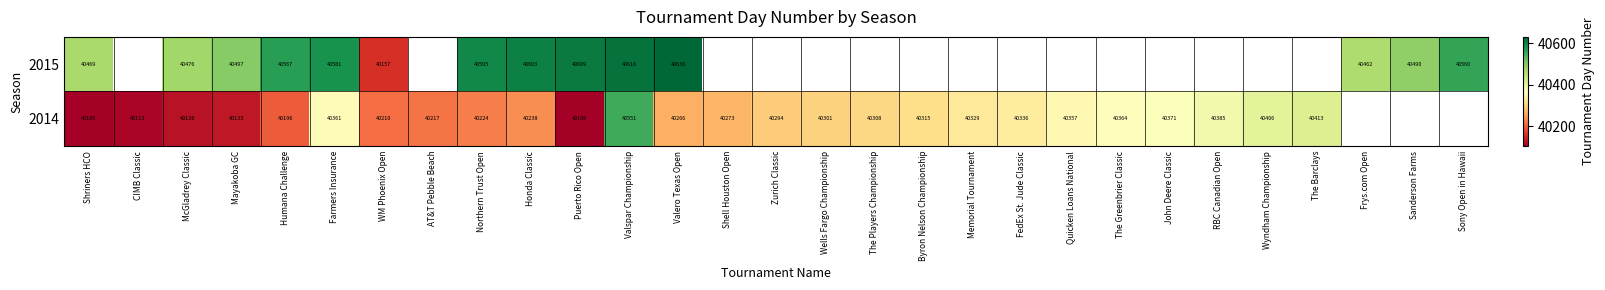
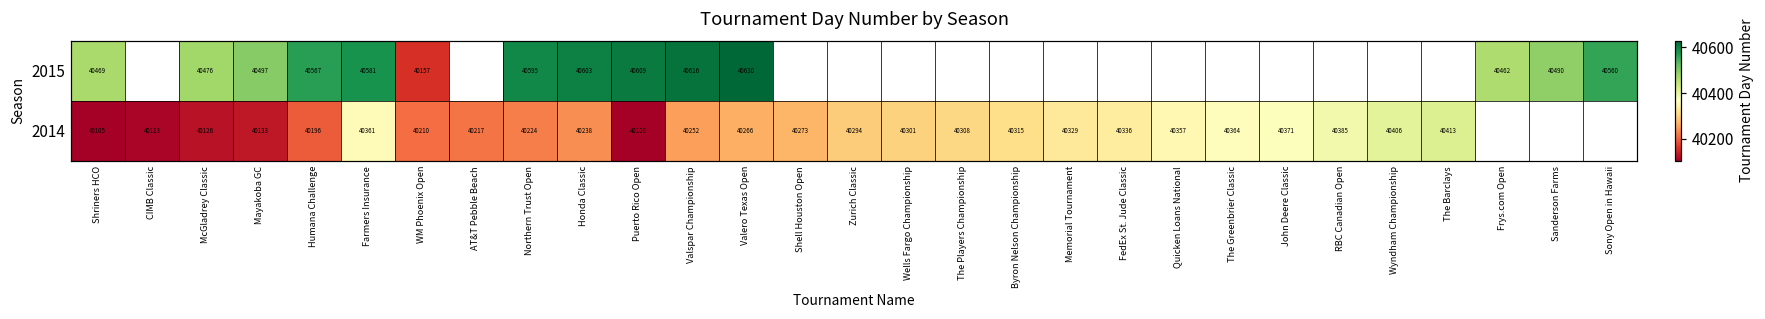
  {
    "2015": {
      "Shriners HCO": 40469,
      "McGladrey Classic": 40476,
      "Mayakoba GC": 40497,
      "Humana Challenge": 40567,
      "Farmers Insurance": 40581,
      "WM Phoenix Open": 40157,
      "Northern Trust Open": 40595,
      "Honda Classic": 40603,
      "Puerto Rico Open": 40609,
      "Valspar Championship": 40616,
      "Valero Texas Open": 40630,
      "Frys.com Open": 40462,
      "Sanderson Farms": 40490,
      "Sony Open in Hawaii": 40560
    },
    "2014": {
      "Shriners HCO": 40105,
      "CIMB Classic": 40113,
      "McGladrey Classic": 40126,
      "Mayakoba GC": 40133,
      "Humana Challenge": 40196,
      "Farmers Insurance": 40361,
      "WM Phoenix Open": 40210,
      "AT&T Pebble Beach": 40217,
      "Northern Trust Open": 40224,
      "Honda Classic": 40238,
      "Puerto Rico Open": 40106,
-     "Valspar Championship": 40551,
+     "Valspar Championship": 40252,
      "Valero Texas Open": 40266,
      "Shell Houston Open": 40273,
      "Zurich Classic": 40294,
      "Wells Fargo Championship": 40301,
      "The Players Championship": 40308,
      "Byron Nelson Championship": 40315,
      "Memorial Tournament": 40329,
      "FedEx St. Jude Classic": 40336,
      "Quicken Loans National": 40357,
      "The Greenbrier Classic": 40364,
      "John Deere Classic": 40371,
      "RBC Canadian Open": 40385,
      "Wyndham Championship": 40406,
      "The Barclays": 40413
    }
  }
